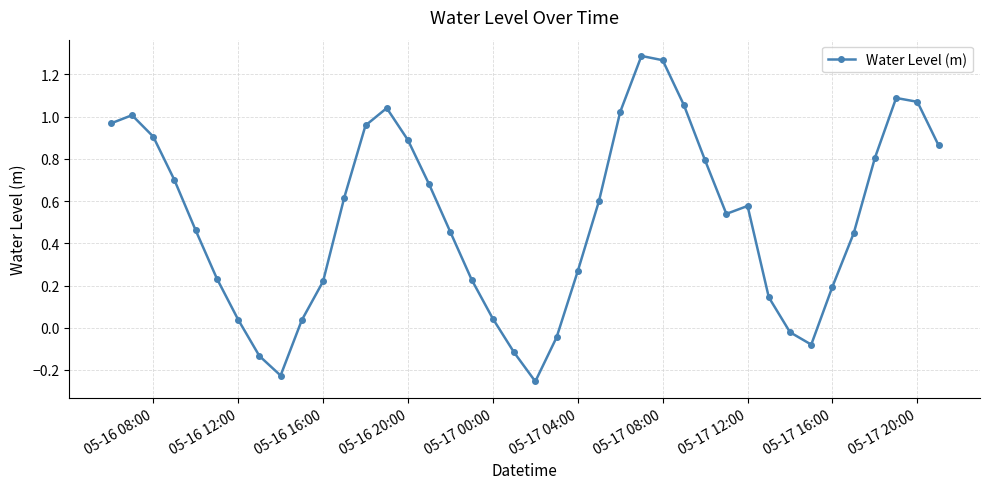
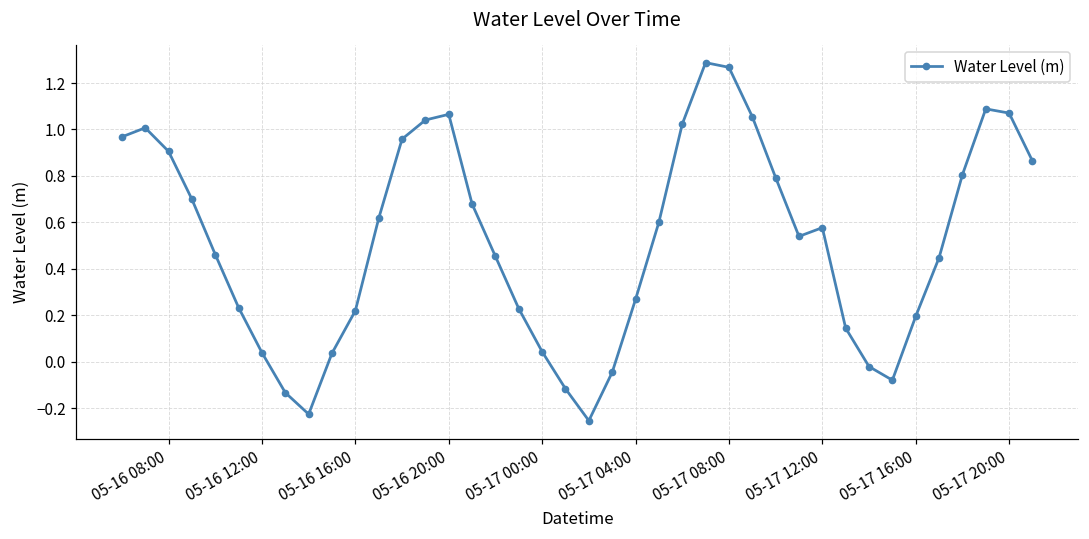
  {
    "05-16 08:00": 0.91,
    "05-16 12:00": 0.04,
    "05-16 16:00": 0.22,
-   "05-16 20:00": 0.89,
+   "05-16 20:00": 1.07,
    "05-17 00:00": 0.04,
    "05-17 04:00": 0.27,
    "05-17 08:00": 1.27,
    "05-17 12:00": 0.58,
    "05-17 16:00": 0.20,
    "05-17 20:00": 1.07
  }
